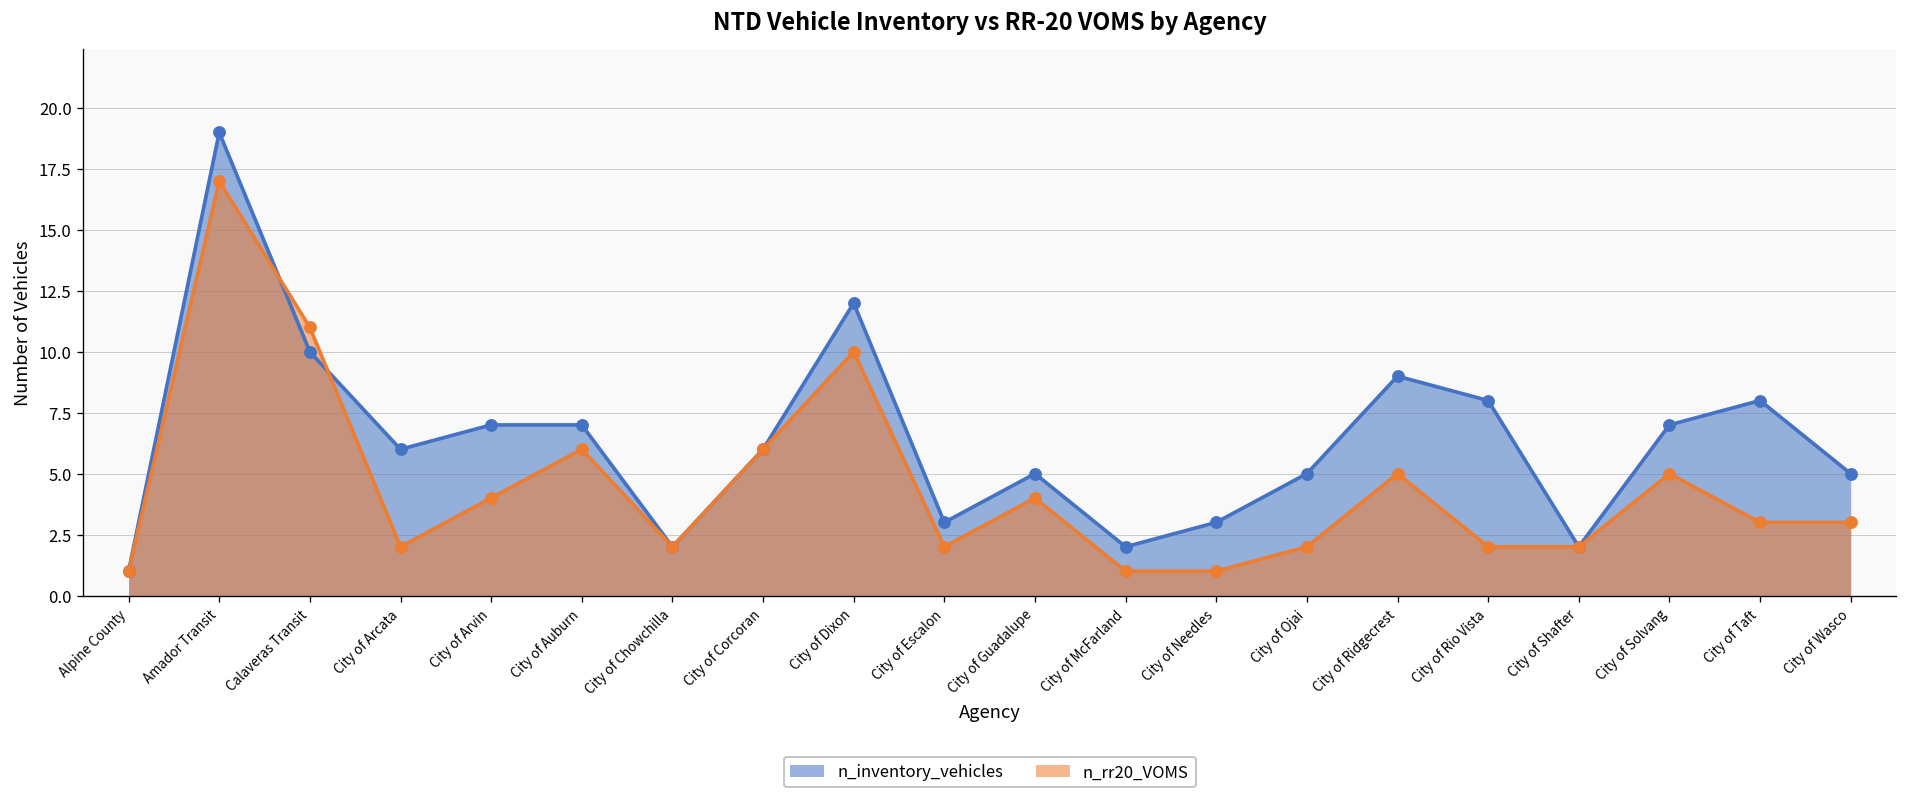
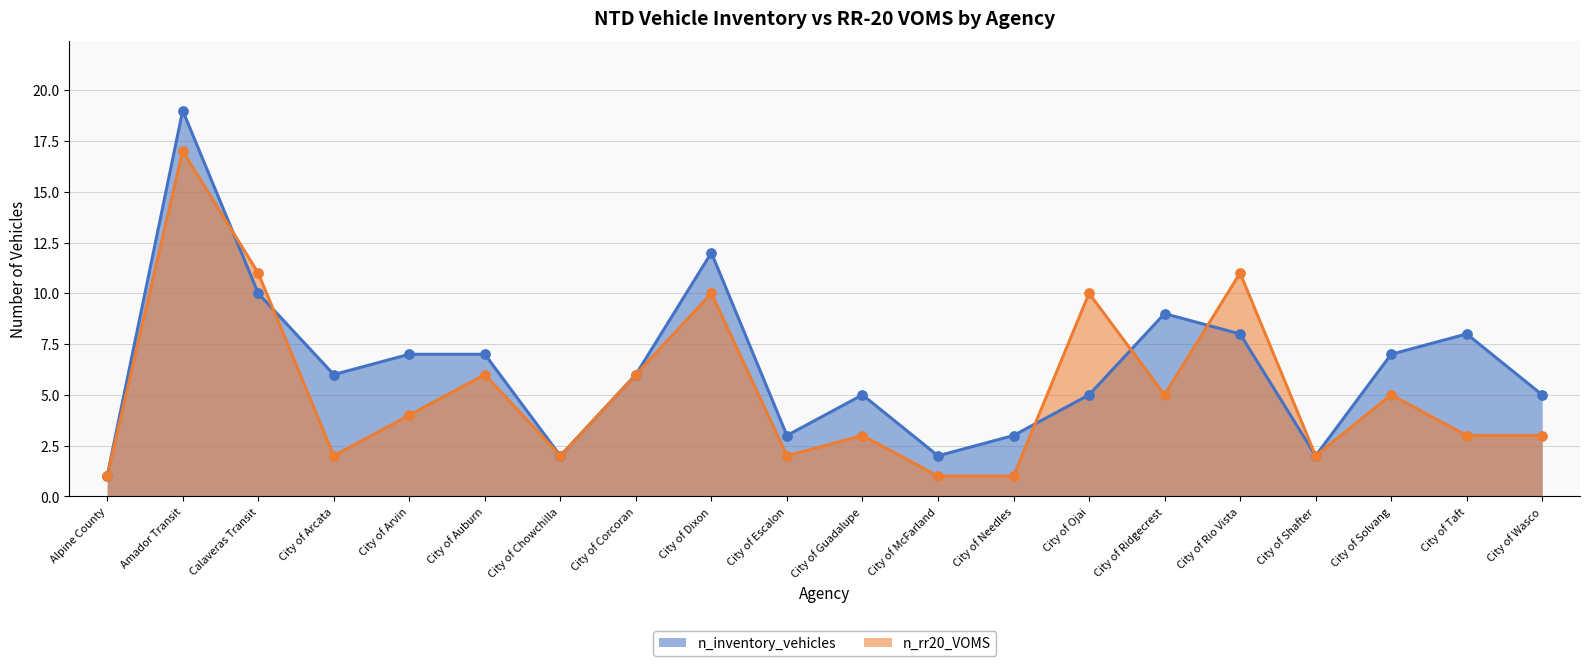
  {
    "n_inventory_vehicles": {
      "Amador Transit": 19,
      "Calaveras Transit": 10,
      "City of Arcata": 6,
      "City of Arvin": 7,
      "City of Auburn": 7,
      "City of Dixon": 12,
      "City of Escalon": 3,
      "City of Guadalupe": 5,
      "City of McFarland": 2,
      "City of Needles": 3,
      "City of Ojai": 5,
      "City of Ridgecrest": 9,
      "City of Rio Vista": 8,
      "City of Solvang": 7,
      "City of Taft": 8,
      "City of Wasco": 5
    },
    "n_rr20_VOMS": {
      "Amador Transit": 17,
      "Calaveras Transit": 11,
      "City of Arcata": 2,
      "City of Arvin": 4,
      "City of Auburn": 6,
      "City of Dixon": 10,
      "City of Escalon": 2,
-     "City of Guadalupe": 4,
+     "City of Guadalupe": 3,
      "City of McFarland": 1,
      "City of Needles": 1,
-     "City of Ojai": 2,
+     "City of Ojai": 10,
      "City of Ridgecrest": 5,
-     "City of Rio Vista": 2,
+     "City of Rio Vista": 11,
      "City of Solvang": 5,
      "City of Taft": 3,
      "City of Wasco": 3
    }
  }
